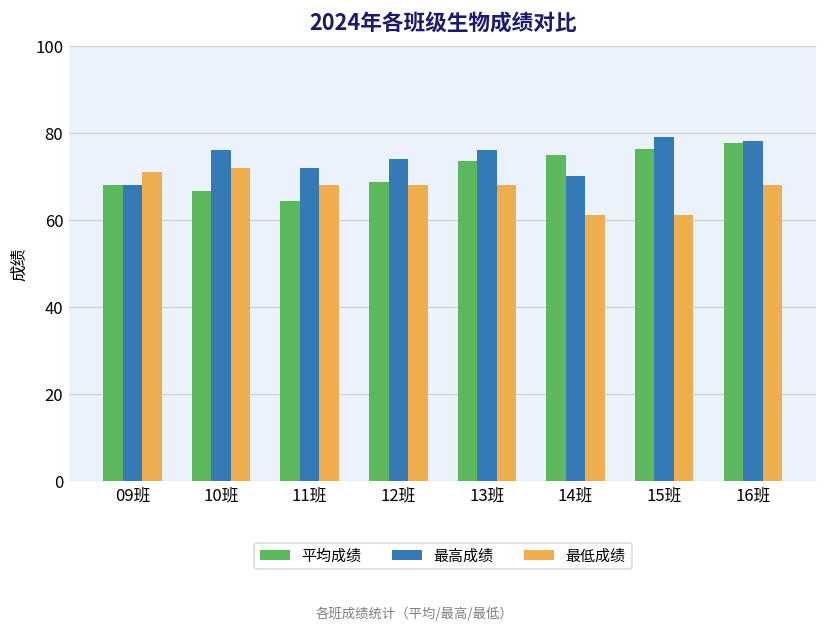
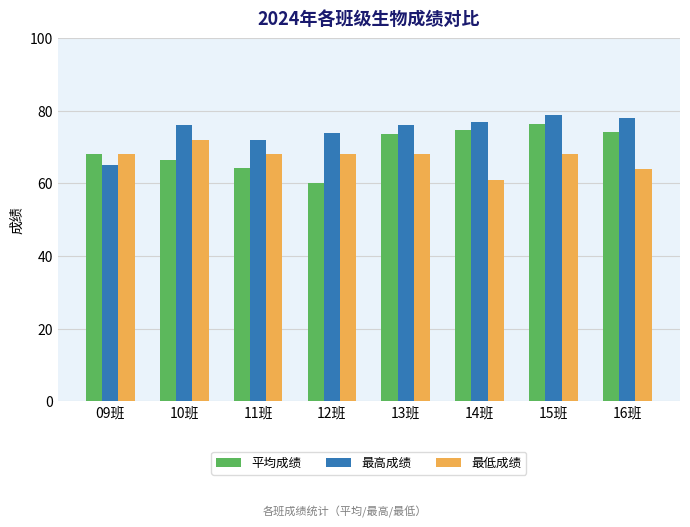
  {
    "平均成绩": {
      "09班": 68,
      "10班": 67,
      "11班": 64,
-     "12班": 69,
+     "12班": 60,
      "13班": 74,
      "14班": 75,
      "15班": 76,
-     "16班": 78
+     "16班": 74
    },
    "最高成绩": {
-     "09班": 68,
+     "09班": 65,
      "10班": 76,
      "11班": 72,
      "12班": 74,
      "13班": 76,
-     "14班": 70,
+     "14班": 77,
      "15班": 79,
      "16班": 78
    },
    "最低成绩": {
-     "09班": 71,
+     "09班": 68,
      "10班": 72,
      "11班": 68,
      "12班": 68,
      "13班": 68,
      "14班": 61,
-     "15班": 61,
-     "16班": 68
+     "15班": 68,
+     "16班": 64
    }
  }
